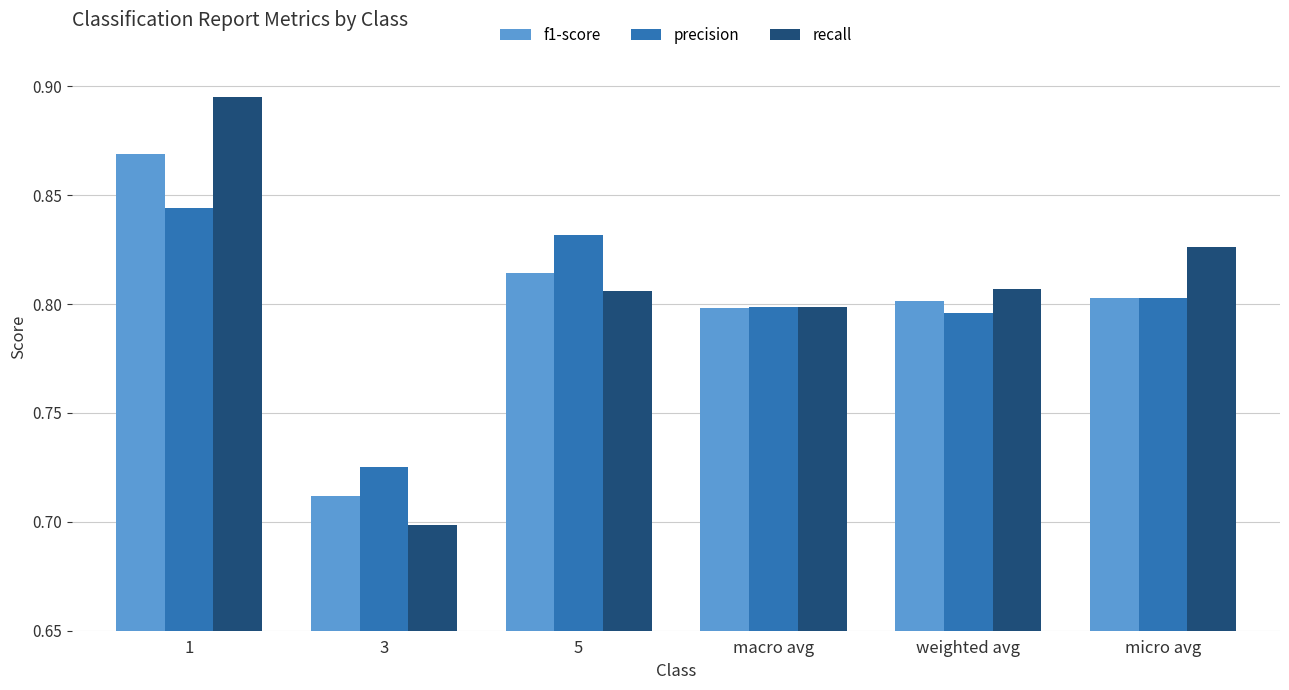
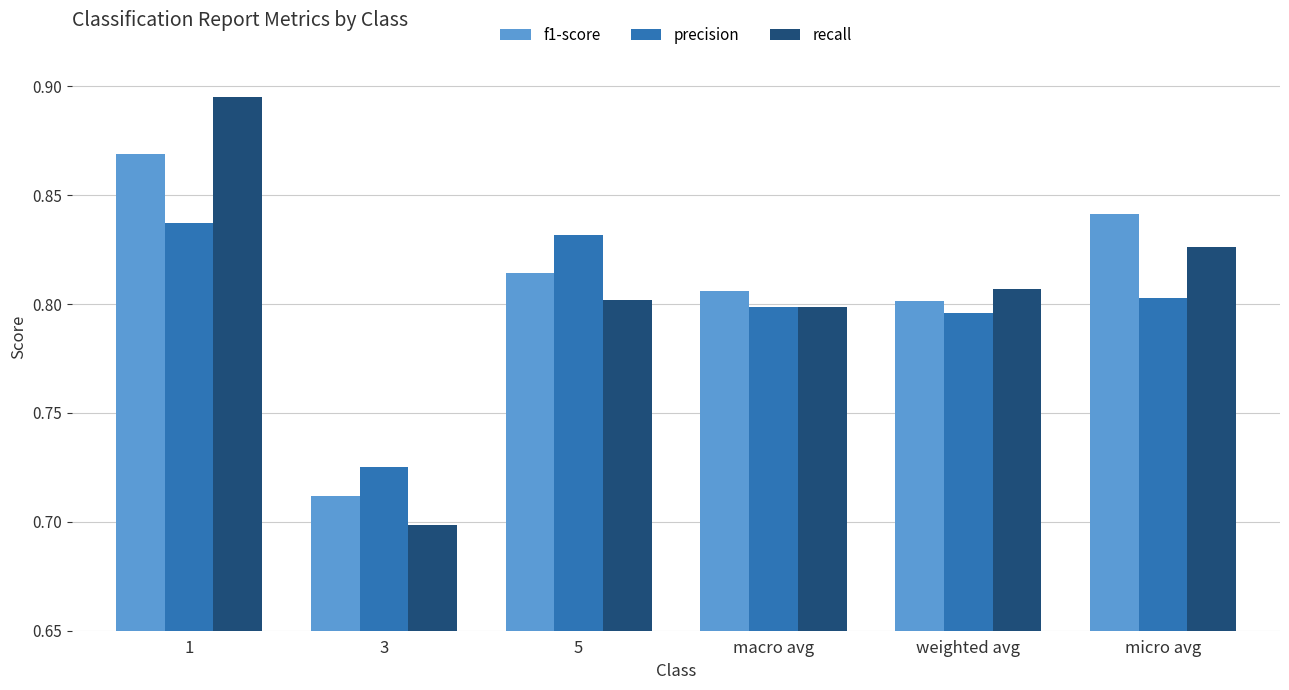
  {
    "f1-score": {
      "1": 0.869,
      "3": 0.712,
      "5": 0.814,
-     "macro avg": 0.798,
+     "macro avg": 0.806,
      "weighted avg": 0.801,
-     "micro avg": 0.803
+     "micro avg": 0.841
    },
    "precision": {
-     "1": 0.844,
+     "1": 0.837,
      "3": 0.725,
      "5": 0.831,
      "macro avg": 0.799,
      "weighted avg": 0.796,
      "micro avg": 0.803
    },
    "recall": {
      "1": 0.895,
      "3": 0.699,
-     "5": 0.806,
+     "5": 0.802,
      "macro avg": 0.799,
      "weighted avg": 0.807,
      "micro avg": 0.826
    }
  }
